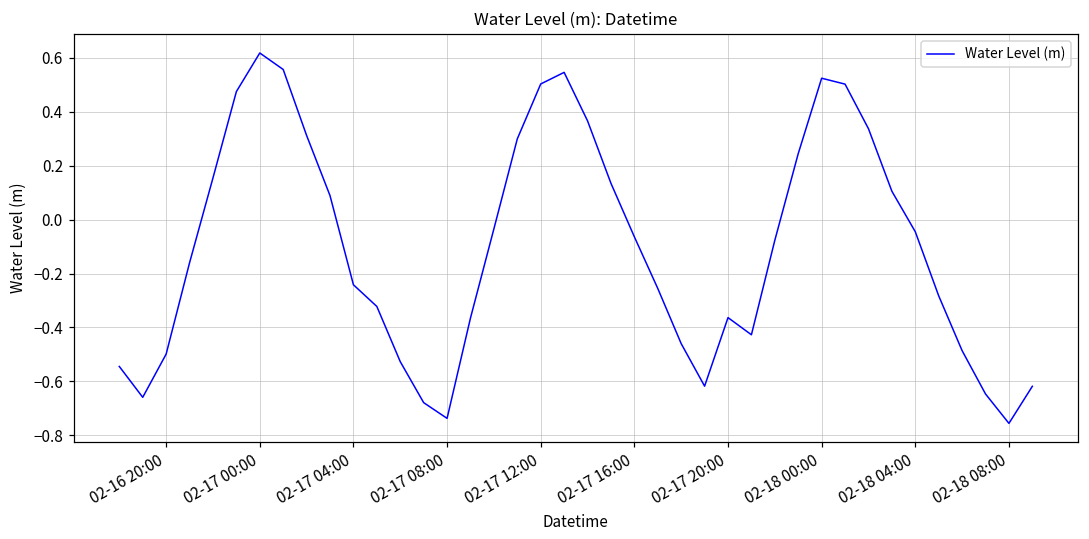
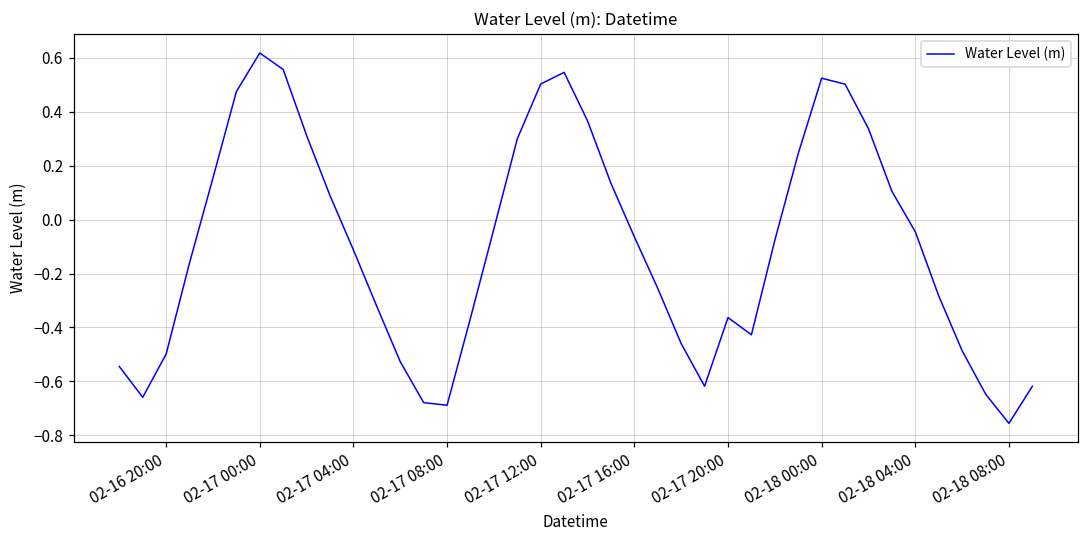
  {
    "02-16 20:00": -0.50,
    "02-17 00:00": 0.62,
-   "02-17 04:00": -0.24,
-   "02-17 08:00": -0.74,
+   "02-17 04:00": -0.11,
+   "02-17 08:00": -0.69,
    "02-17 12:00": 0.50,
    "02-17 16:00": -0.06,
    "02-17 20:00": -0.36,
    "02-18 00:00": 0.52,
    "02-18 04:00": -0.04,
    "02-18 08:00": -0.76
  }
